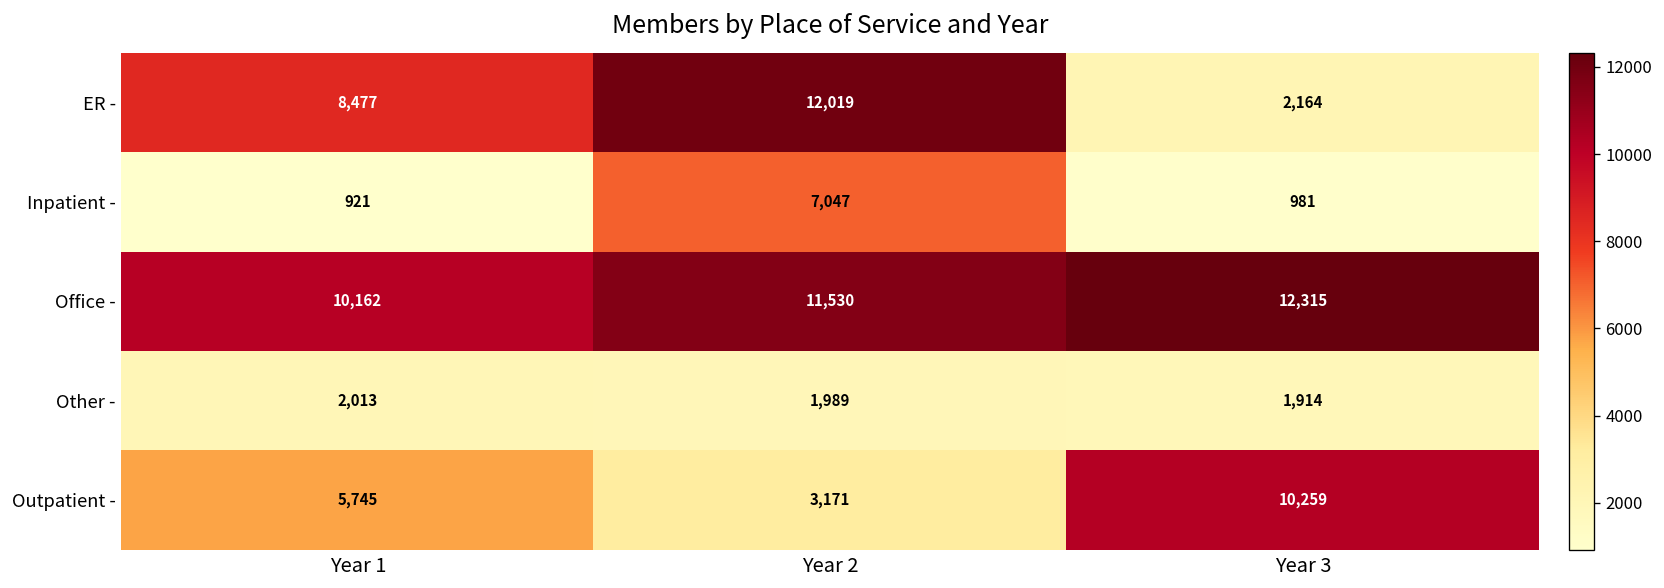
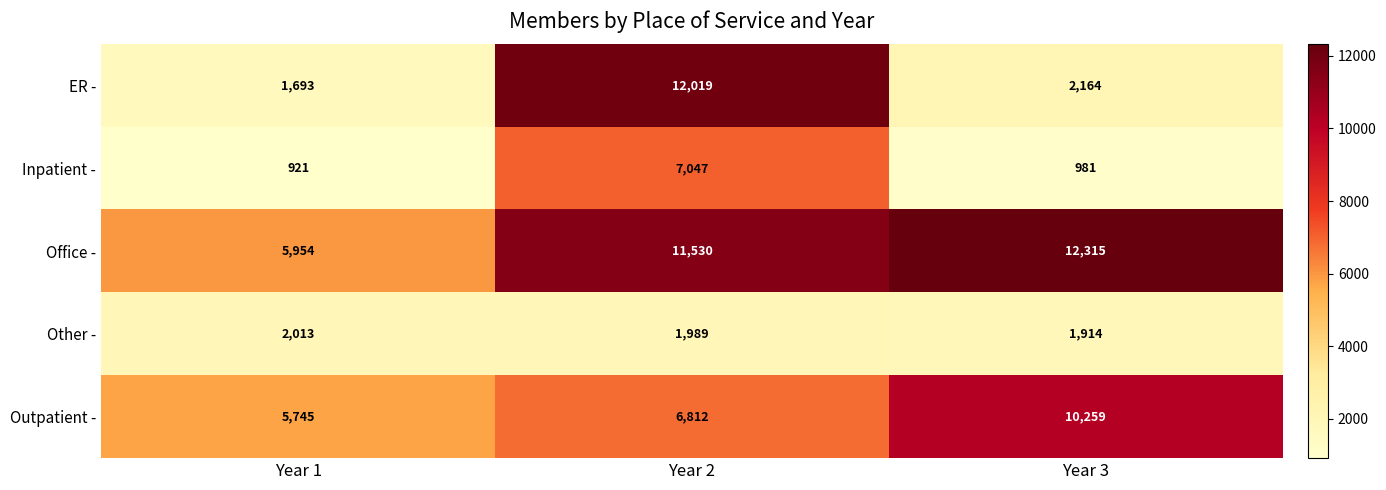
  {
    "ER -": {
-     "Year 1": "8,477",
+     "Year 1": "1,693",
      "Year 2": "12,019",
      "Year 3": "2,164"
    },
    "Inpatient -": {
      "Year 1": "921",
      "Year 2": "7,047",
      "Year 3": "981"
    },
    "Office -": {
-     "Year 1": "10,162",
+     "Year 1": "5,954",
      "Year 2": "11,530",
      "Year 3": "12,315"
    },
    "Other -": {
      "Year 1": "2,013",
      "Year 2": "1,989",
      "Year 3": "1,914"
    },
    "Outpatient -": {
      "Year 1": "5,745",
-     "Year 2": "3,171",
+     "Year 2": "6,812",
      "Year 3": "10,259"
    }
  }
